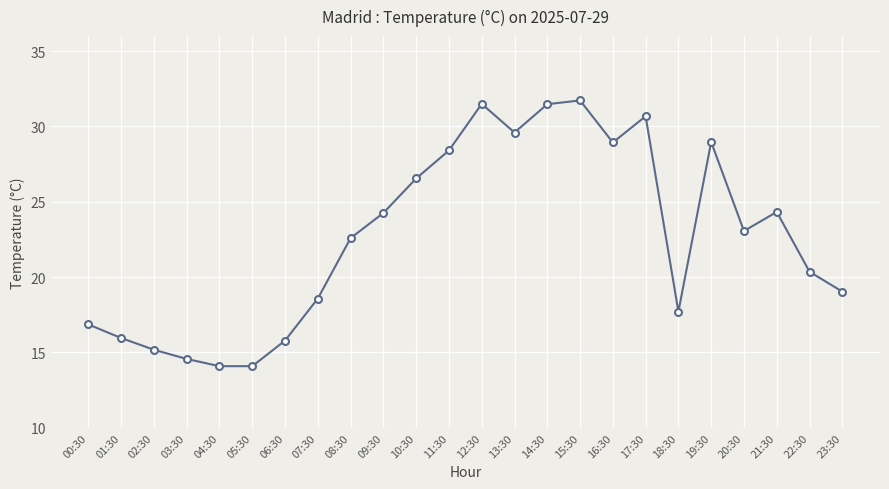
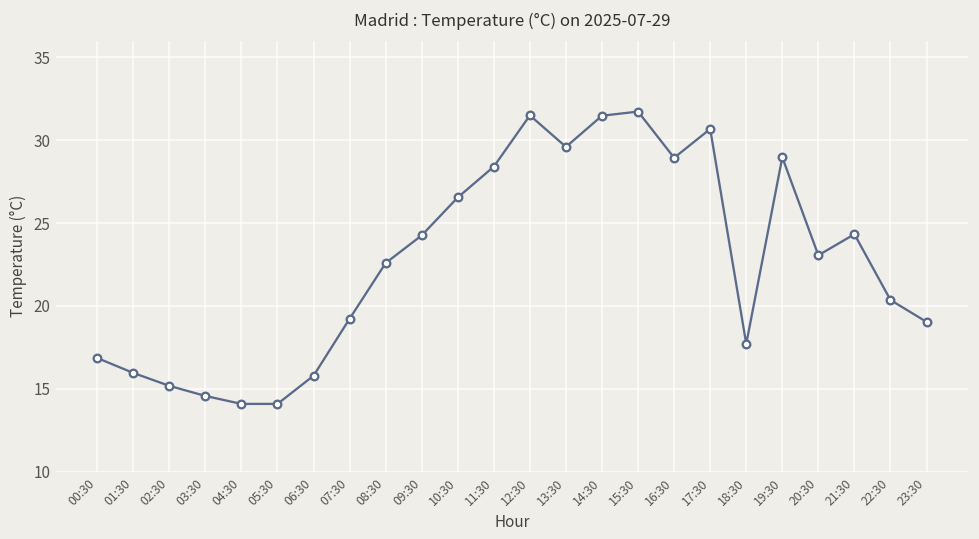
  {
    "00:30": 16.9,
    "01:30": 16.0,
    "02:30": 15.2,
    "03:30": 14.6,
    "04:30": 14.1,
    "05:30": 14.1,
    "06:30": 15.8,
-   "07:30": 18.6,
+   "07:30": 19.2,
    "08:30": 22.6,
    "09:30": 24.3,
    "10:30": 26.6,
    "11:30": 28.4,
    "12:30": 31.5,
    "13:30": 29.6,
    "14:30": 31.5,
    "15:30": 31.7,
    "16:30": 28.9,
    "17:30": 30.7,
    "18:30": 17.7,
    "19:30": 29.0,
    "20:30": 23.1,
    "21:30": 24.3,
    "22:30": 20.4,
    "23:30": 19.0
  }
